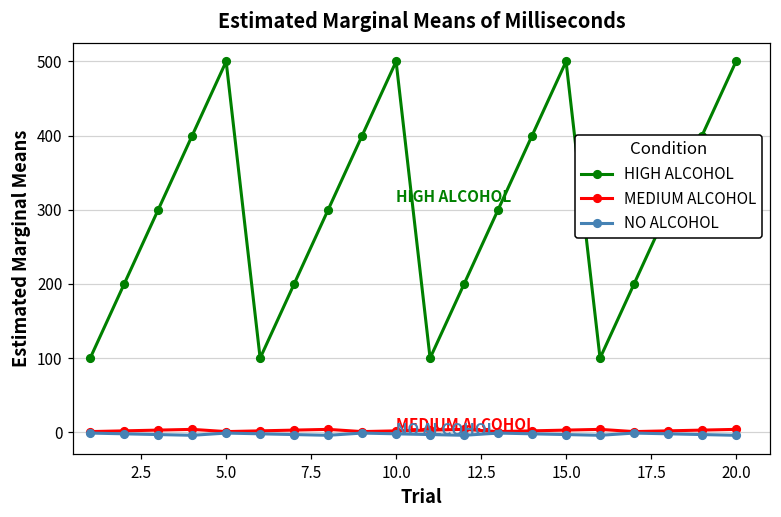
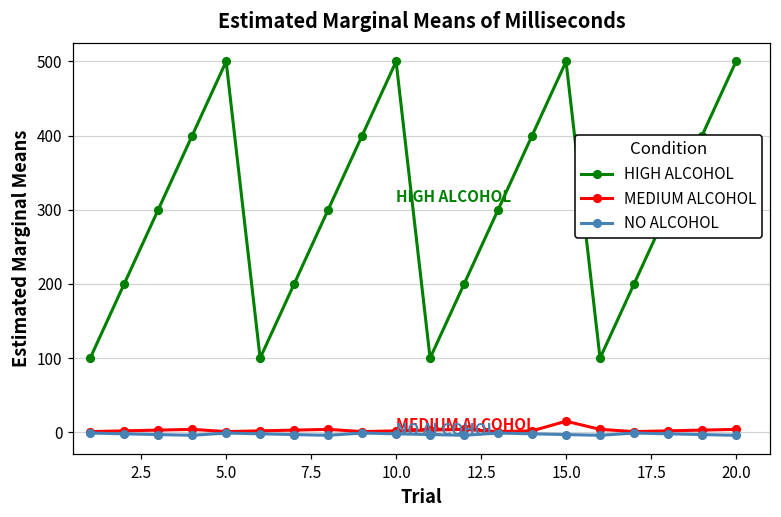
  {
    "HIGH ALCOHOL": {
      "5.0": 500,
      "10.0": 500,
      "15.0": 500,
      "20.0": 500
    },
    "MEDIUM ALCOHOL": {
      "10.0": 0,
-     "15.0": 0,
+     "15.0": 20,
      "20.0": 0
    },
    "NO ALCOHOL": {
      "10.0": 0,
      "15.0": 0,
      "20.0": 0
    }
  }
